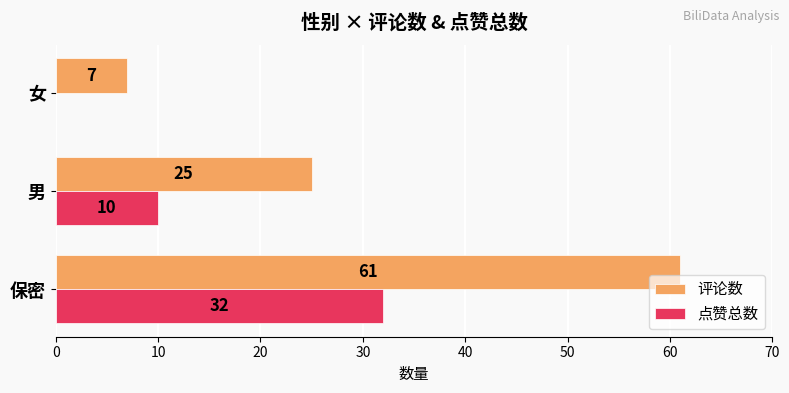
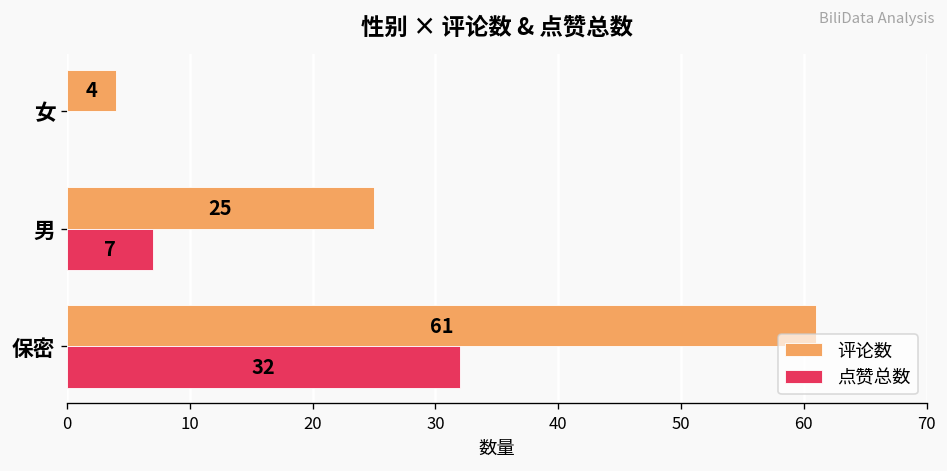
  {
    "评论数": {
-     "女": 7,
+     "女": 4,
      "男": 25,
      "保密": 61
    },
    "点赞总数": {
-     "男": 10,
+     "男": 7,
      "保密": 32
    }
  }
